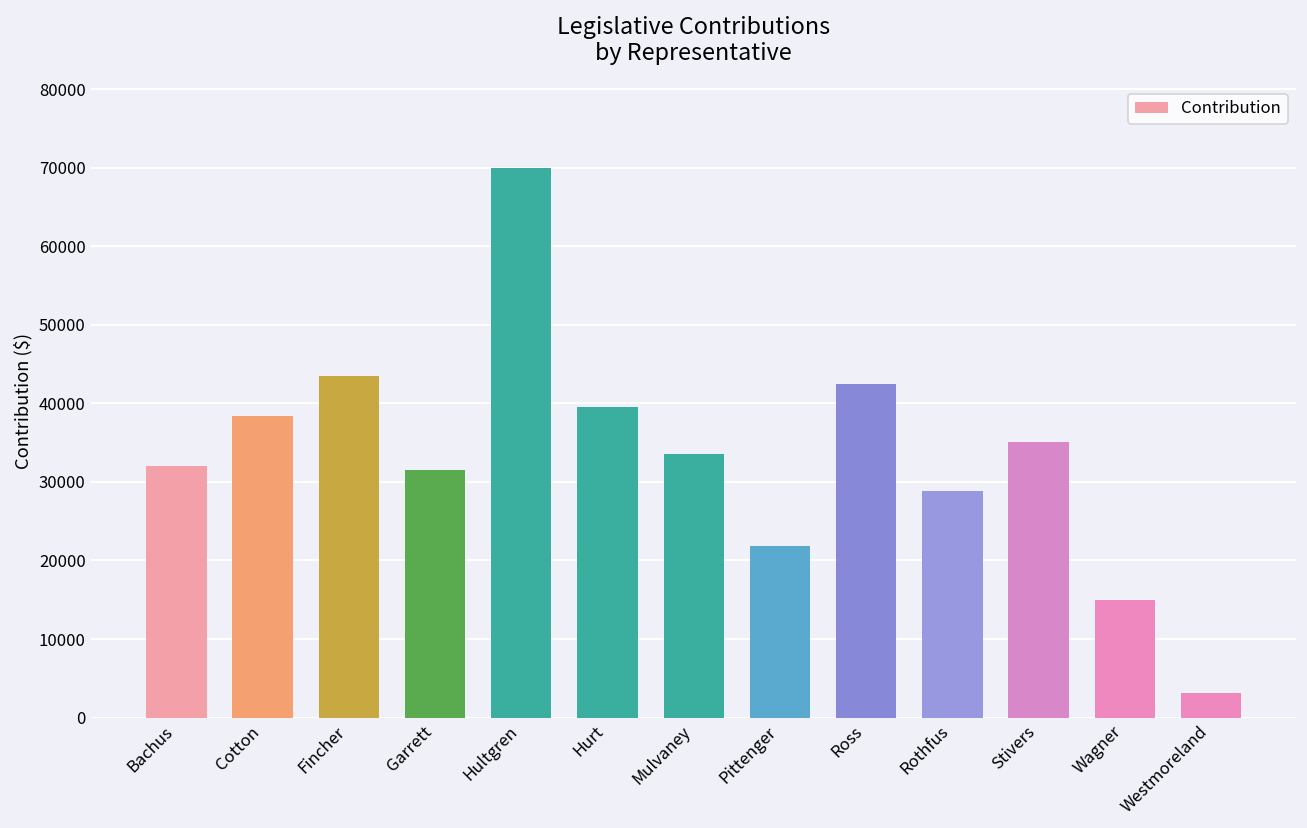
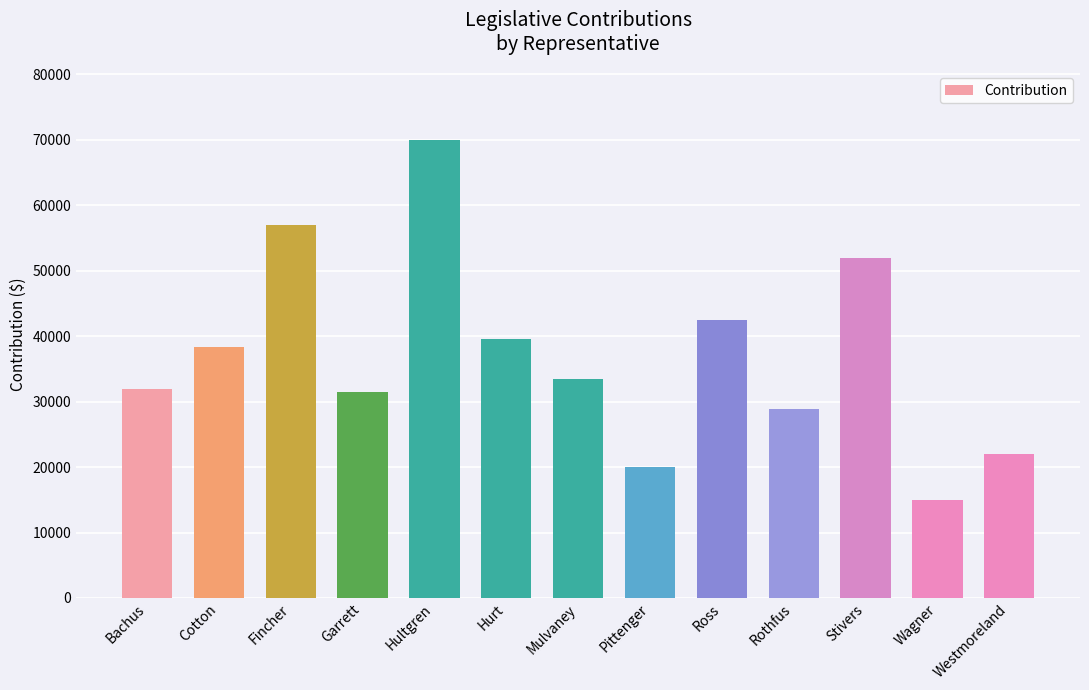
  {
    "Bachus": 32000,
    "Cotton": 38000,
-   "Fincher": 44000,
+   "Fincher": 57000,
    "Garrett": 32000,
    "Hultgren": 70000,
    "Hurt": 40000,
    "Mulvaney": 34000,
-   "Pittenger": 22000,
+   "Pittenger": 20000,
    "Ross": 43000,
    "Rothfus": 29000,
-   "Stivers": 35000,
+   "Stivers": 52000,
    "Wagner": 15000,
-   "Westmoreland": 3000
+   "Westmoreland": 22000
  }
